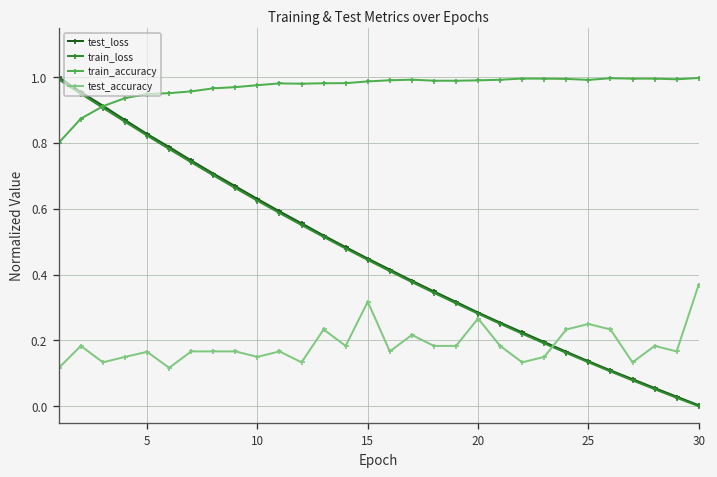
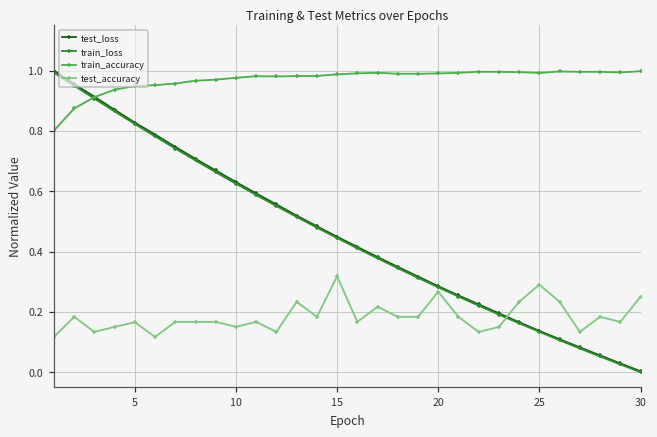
  {
    "test_accuracy": {
      "5": 0.17,
      "10": 0.15,
      "15": 0.32,
      "20": 0.27,
-     "25": 0.25,
-     "30": 0.37
+     "25": 0.29,
+     "30": 0.25
    }
  }
